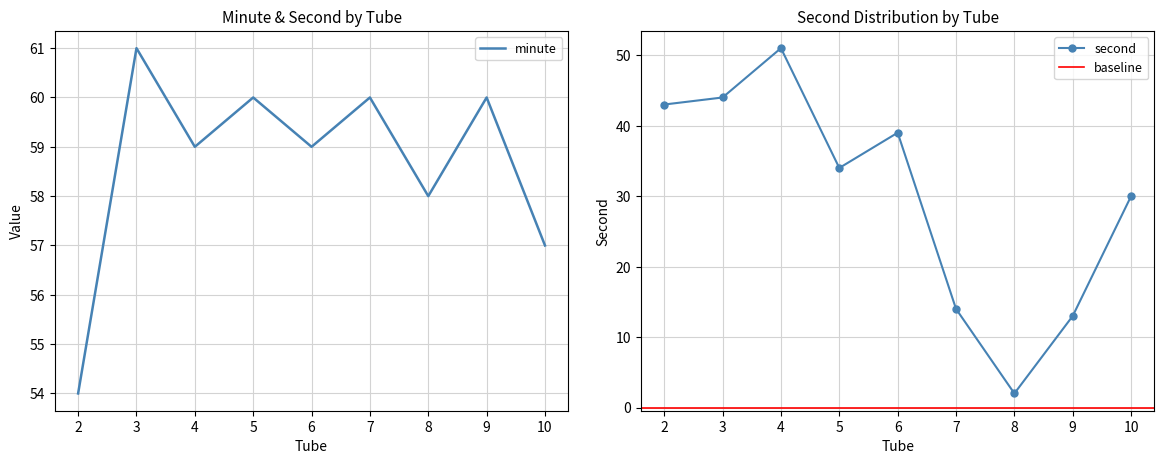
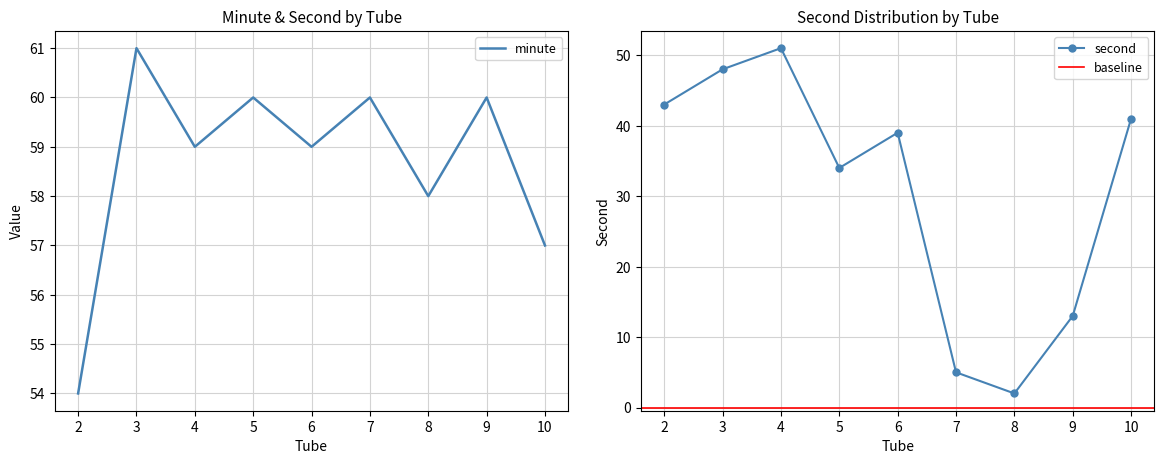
  {
    "Minute & Second by Tube": {
      "2": 54.0,
      "3": 61.0,
      "4": 59.0,
      "5": 60.0,
      "6": 59.0,
      "7": 60.0,
      "8": 58.0,
      "9": 60.0,
      "10": 57.0
    },
    "Second Distribution by Tube": {
      "2": 43,
-     "3": 44,
+     "3": 48,
      "4": 51,
      "5": 34,
      "6": 39,
-     "7": 14,
+     "7": 5,
      "8": 2,
      "9": 13,
-     "10": 30
+     "10": 41
    }
  }
